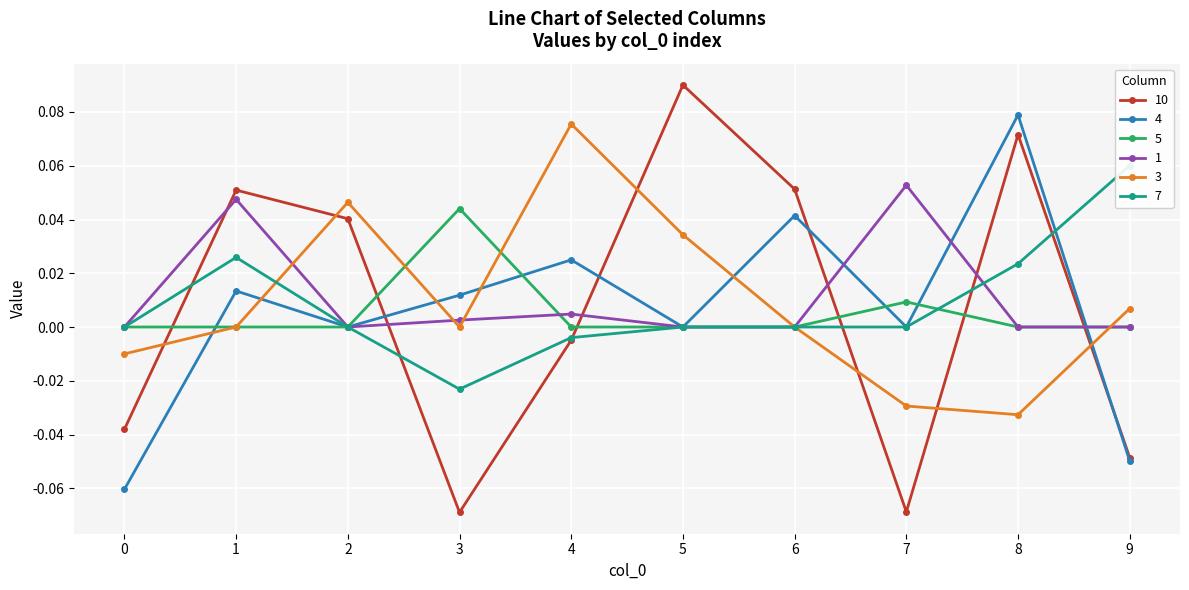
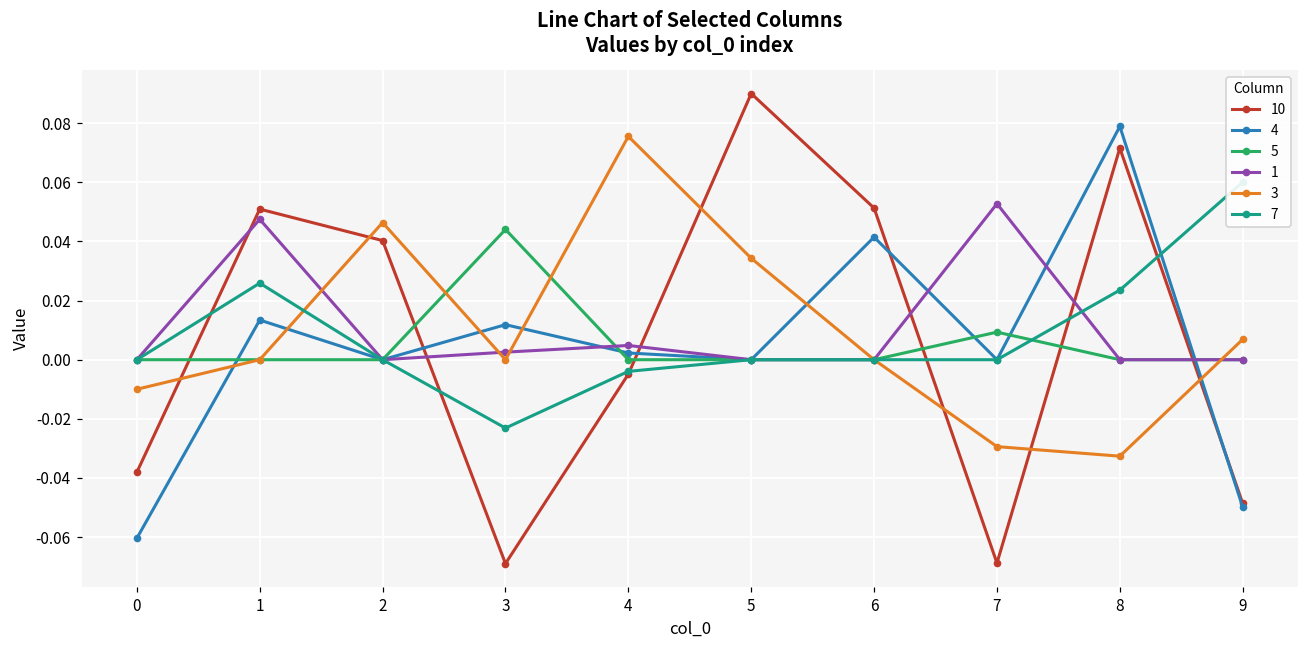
  {
    "10": {
      "0": -0.038,
      "1": 0.051,
      "2": 0.040,
      "3": -0.069,
      "4": -0.005,
      "5": 0.090,
      "6": 0.051,
      "7": -0.069,
      "8": 0.072,
      "9": -0.049
    },
    "4": {
      "0": -0.060,
      "1": 0.013,
      "3": 0.012,
-     "4": 0.025,
+     "4": 0.002,
      "6": 0.041,
      "8": 0.079,
      "9": -0.050
    },
    "1": {
      "1": 0.047,
      "3": 0.003,
      "4": 0.005,
      "7": 0.053
    },
    "3": {
      "0": -0.010,
      "2": 0.046,
      "3": 0.000,
      "4": 0.076,
      "5": 0.034,
      "7": -0.029,
      "8": -0.033,
      "9": 0.007
    }
  }
